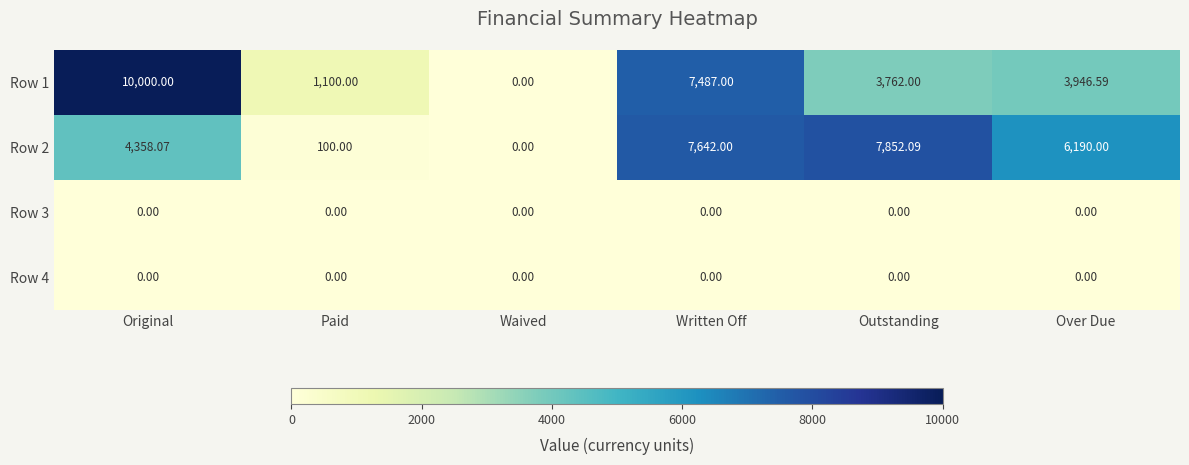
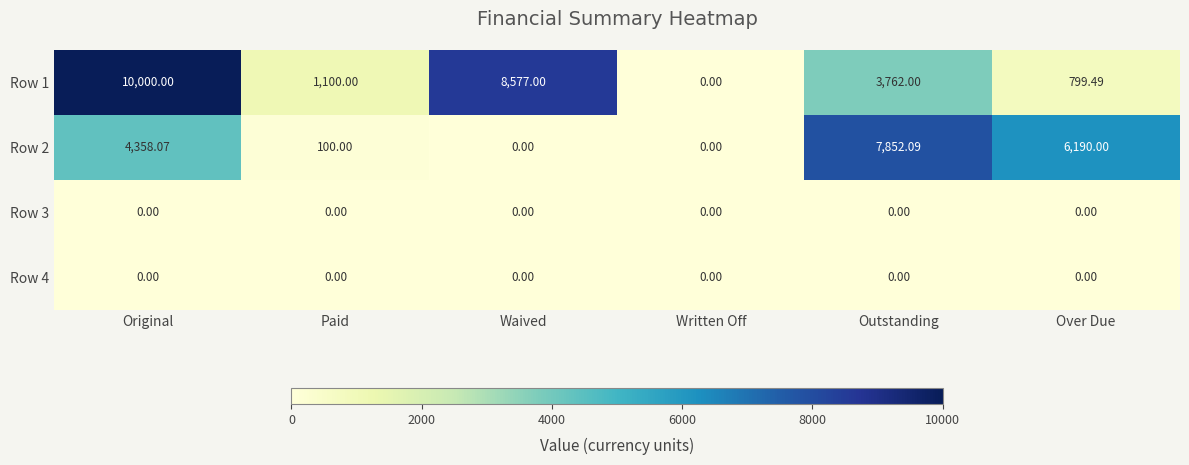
  {
    "Row 1": {
      "Original": "10,000.00",
      "Paid": "1,100.00",
-     "Waived": "0.00",
-     "Written Off": "7,487.00",
+     "Waived": "8,577.00",
+     "Written Off": "0.00",
      "Outstanding": "3,762.00",
-     "Over Due": "3,946.59"
+     "Over Due": "799.49"
    },
    "Row 2": {
      "Original": "4,358.07",
      "Paid": "100.00",
      "Waived": "0.00",
-     "Written Off": "7,642.00",
+     "Written Off": "0.00",
      "Outstanding": "7,852.09",
      "Over Due": "6,190.00"
    },
    "Row 3": {
      "Original": "0.00",
      "Paid": "0.00",
      "Waived": "0.00",
      "Written Off": "0.00",
      "Outstanding": "0.00",
      "Over Due": "0.00"
    },
    "Row 4": {
      "Original": "0.00",
      "Paid": "0.00",
      "Waived": "0.00",
      "Written Off": "0.00",
      "Outstanding": "0.00",
      "Over Due": "0.00"
    }
  }
